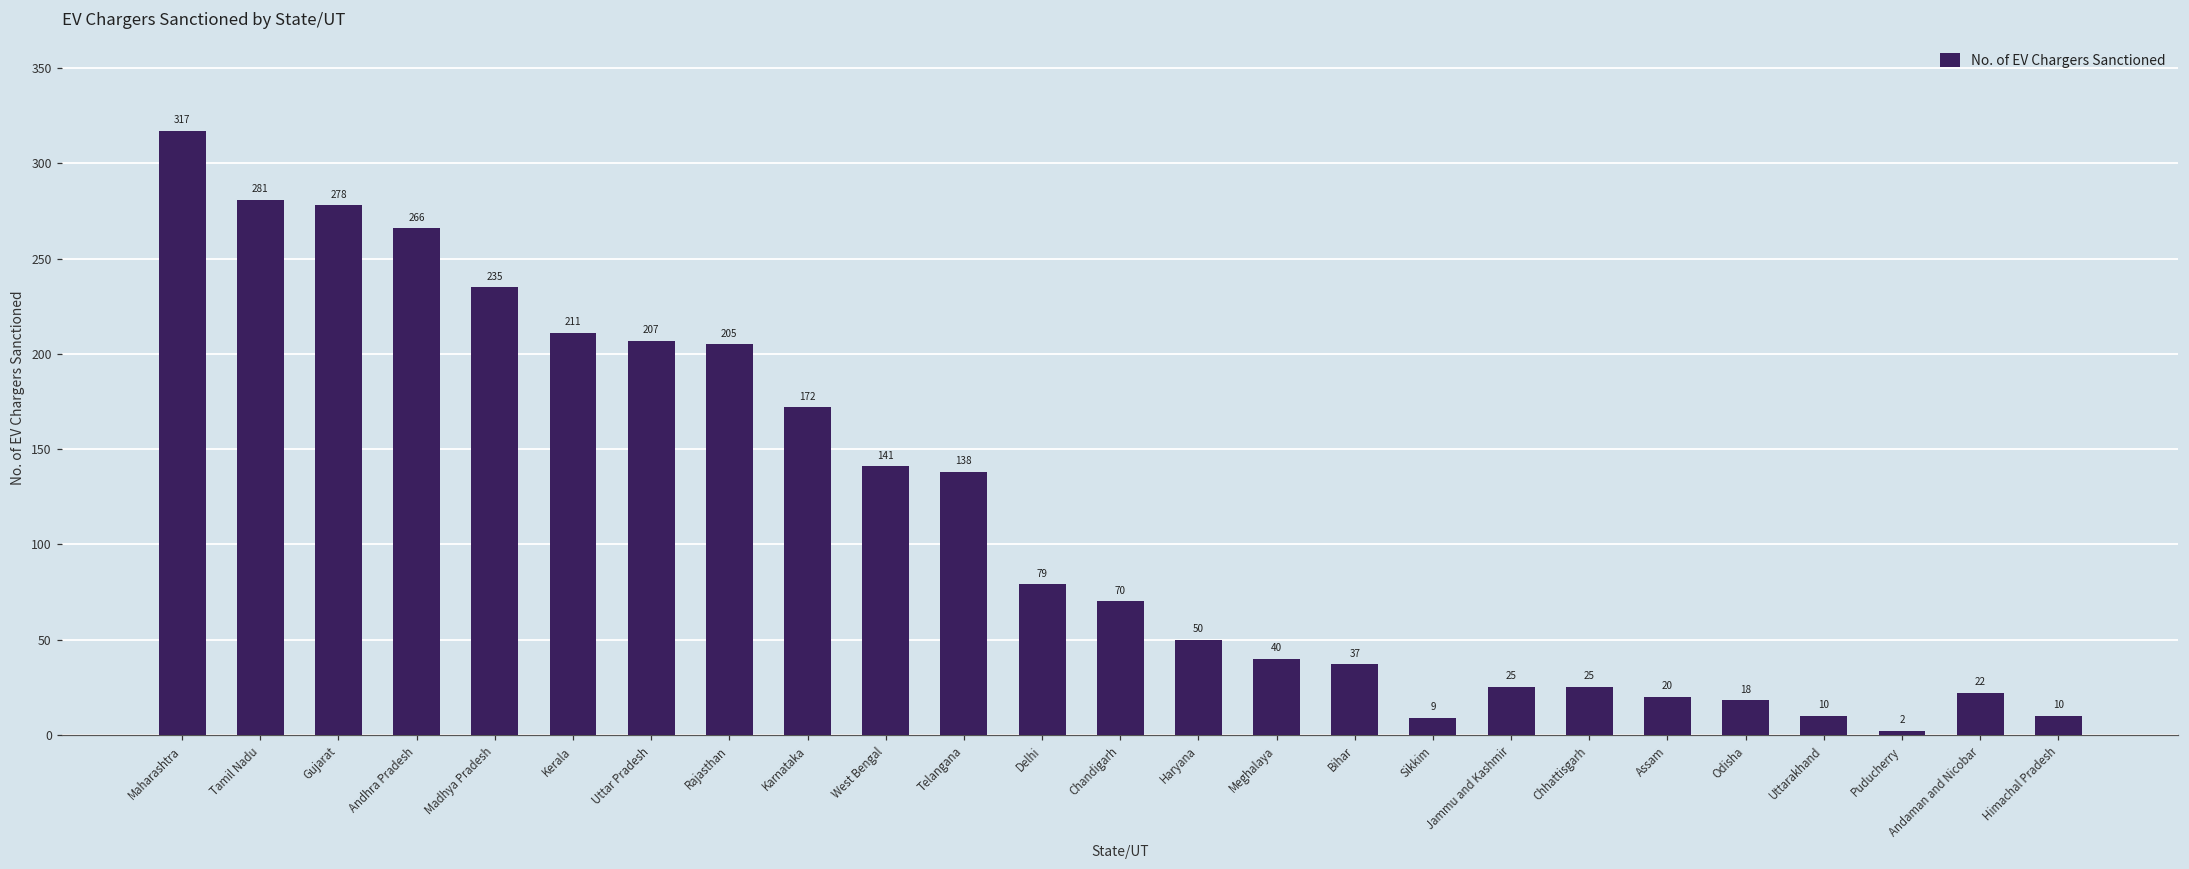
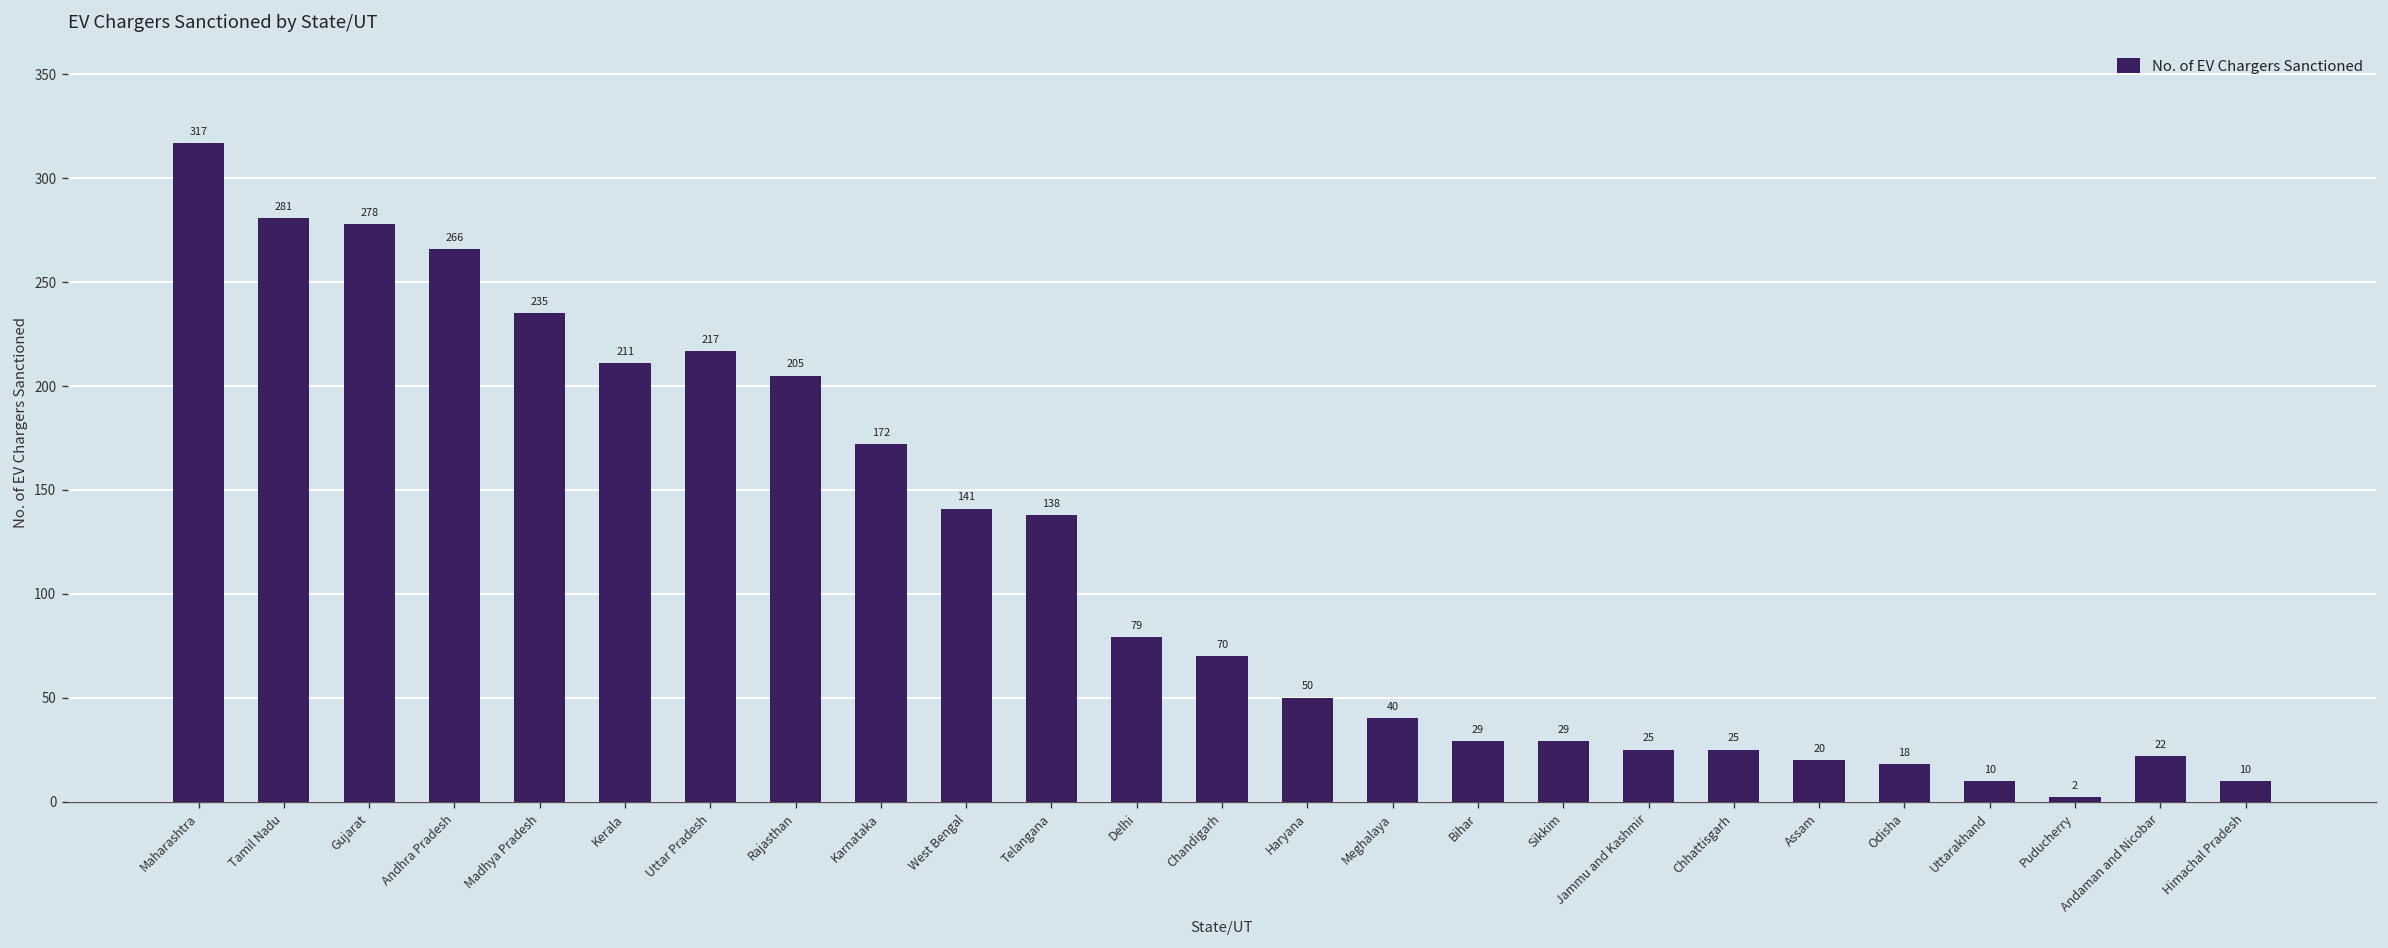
  {
    "Maharashtra": 317,
    "Tamil Nadu": 281,
    "Gujarat": 278,
    "Andhra Pradesh": 266,
    "Madhya Pradesh": 235,
    "Kerala": 211,
-   "Uttar Pradesh": 207,
+   "Uttar Pradesh": 217,
    "Rajasthan": 205,
    "Karnataka": 172,
    "West Bengal": 141,
    "Telangana": 138,
    "Delhi": 79,
    "Chandigarh": 70,
    "Haryana": 50,
    "Meghalaya": 40,
-   "Bihar": 37,
-   "Sikkim": 9,
+   "Bihar": 29,
+   "Sikkim": 29,
    "Jammu and Kashmir": 25,
    "Chhattisgarh": 25,
    "Assam": 20,
    "Odisha": 18,
    "Uttarakhand": 10,
    "Puducherry": 2,
    "Andaman and Nicobar": 22,
    "Himachal Pradesh": 10
  }
